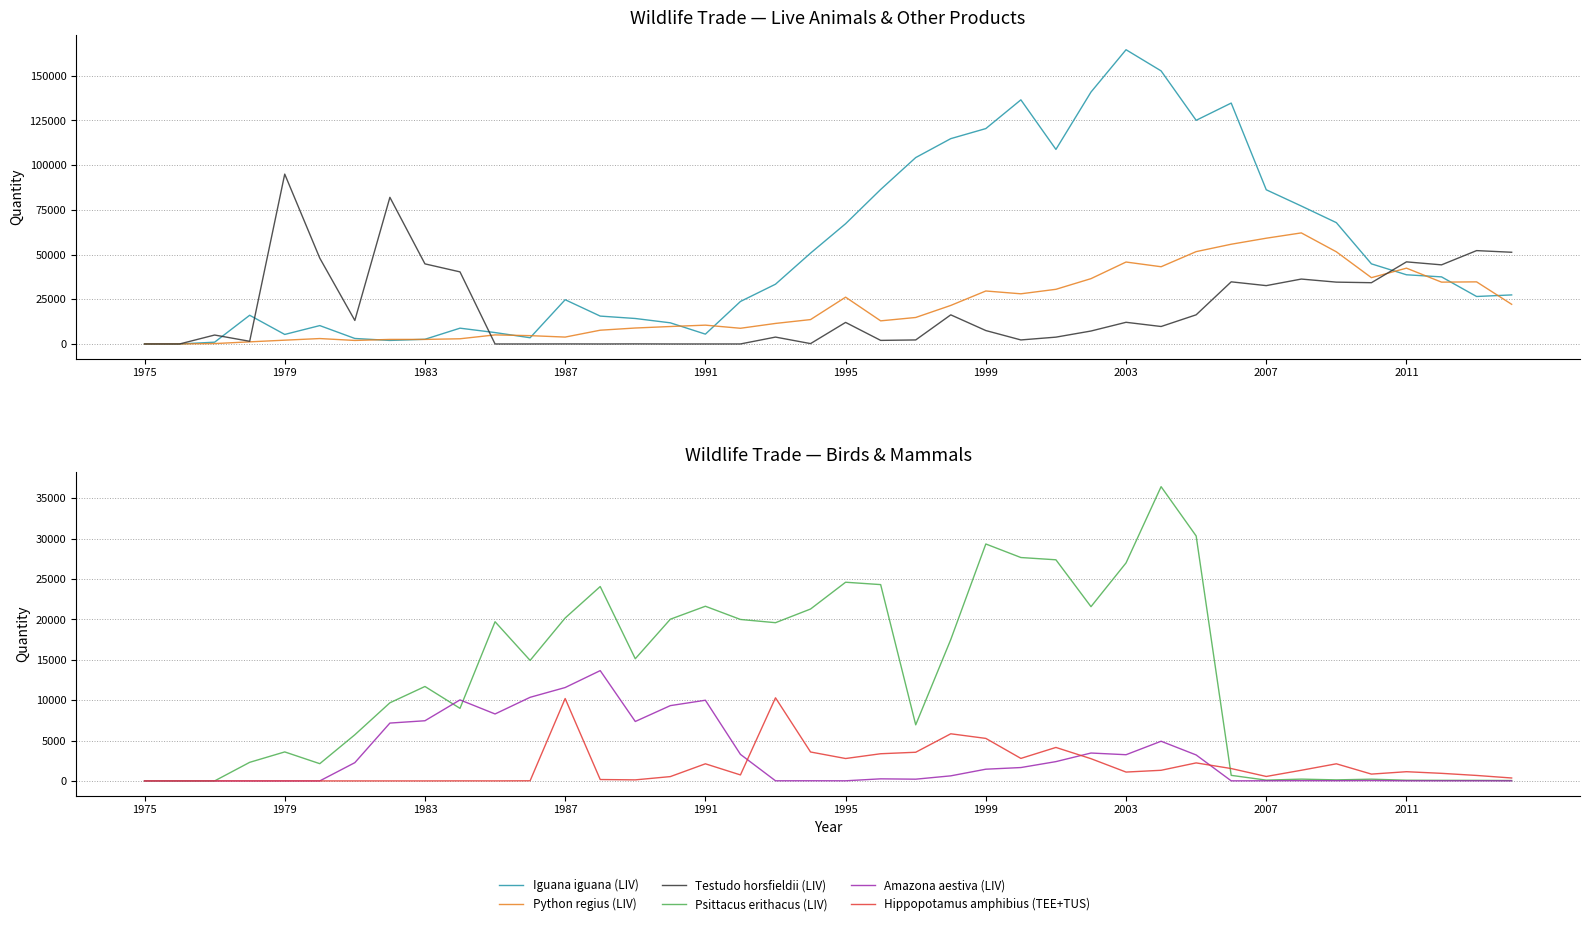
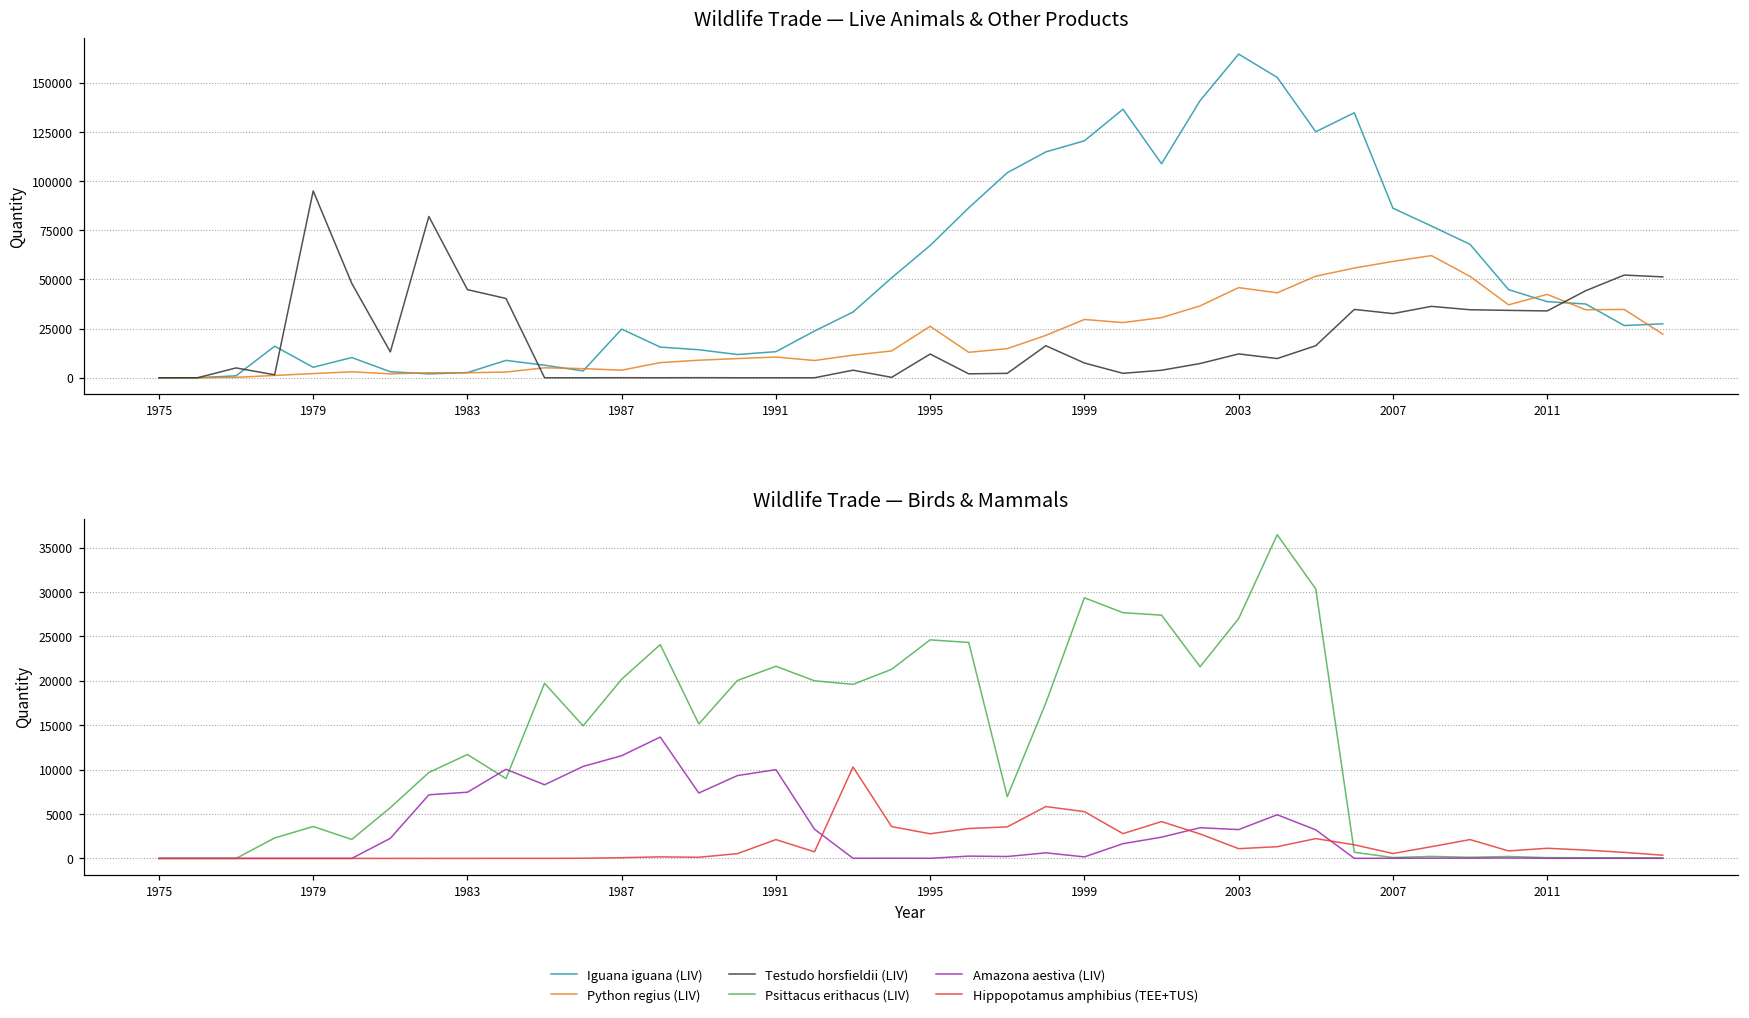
  {
    "Wildlife Trade — Live Animals & Other Products": {
      "Iguana iguana (LIV)": {
        "1979": 5000,
        "1987": 25000,
-       "1991": 5000,
+       "1991": 13000,
        "1995": 67000,
        "1999": 120000,
        "2003": 165000,
        "2007": 86000,
        "2011": 39000
      },
      "Python regius (LIV)": {
        "1979": 2000,
        "1987": 4000,
        "1991": 11000,
        "1995": 26000,
        "1999": 30000,
        "2003": 46000,
        "2007": 59000,
        "2011": 42000
      },
      "Testudo horsfieldii (LIV)": {
        "1979": 95000,
        "1983": 45000,
        "1987": 0,
        "1991": 0,
        "1995": 12000,
        "1999": 8000,
        "2003": 12000,
        "2007": 33000,
-       "2011": 46000
+       "2011": 34000
      }
    },
    "Wildlife Trade — Birds & Mammals": {
      "Psittacus erithacus (LIV)": {
        "1979": 4000,
        "1983": 12000,
        "1987": 20000,
        "1991": 22000,
        "1995": 25000,
        "1999": 29000,
        "2003": 27000
      },
      "Amazona aestiva (LIV)": {
        "1983": 7000,
        "1987": 12000,
        "1991": 10000,
        "1995": 0,
-       "1999": 1000,
+       "1999": 0,
        "2003": 3000
      },
      "Hippopotamus amphibius (TEE+TUS)": {
        "1983": 0,
-       "1987": 10000,
+       "1987": 0,
        "1991": 2000,
        "1995": 3000,
        "1999": 5000,
        "2003": 1000,
        "2007": 1000,
        "2011": 1000
      }
    }
  }
